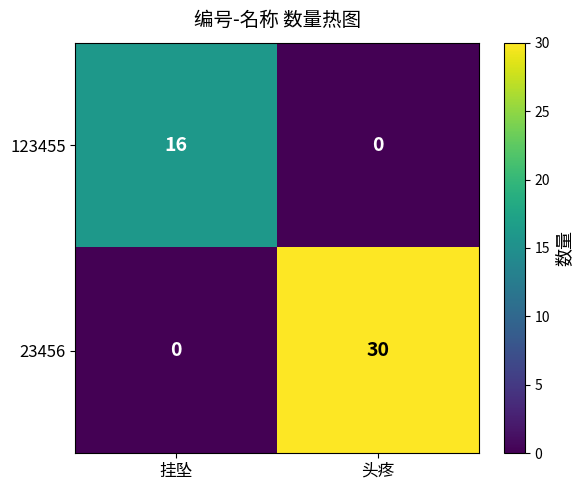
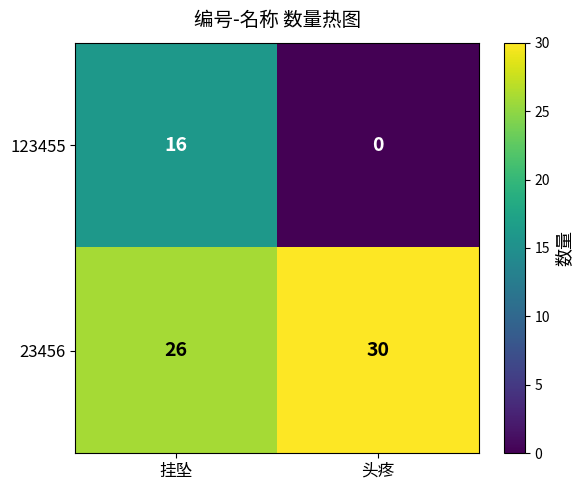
  {
    "123455": {
      "挂坠": 16,
      "头疼": 0
    },
    "23456": {
-     "挂坠": 0,
+     "挂坠": 26,
      "头疼": 30
    }
  }
